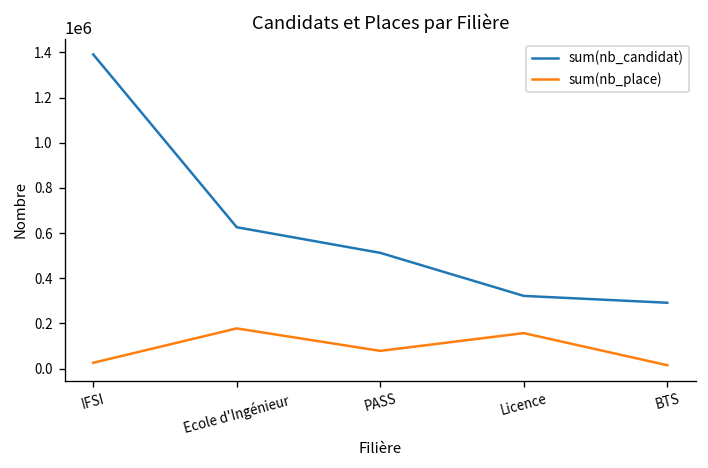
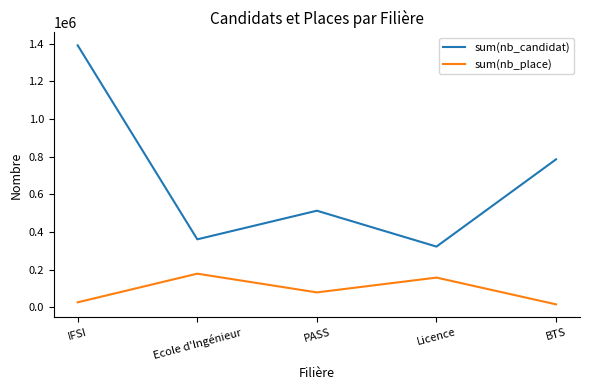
  {
    "sum(nb_candidat)": {
      "IFSI": 1390000,
-     "Ecole d'Ingénieur": 630000,
+     "Ecole d'Ingénieur": 360000,
      "PASS": 510000,
      "Licence": 320000,
-     "BTS": 290000
+     "BTS": 790000
    },
    "sum(nb_place)": {
      "IFSI": 30000,
      "Ecole d'Ingénieur": 180000,
      "PASS": 80000,
      "Licence": 160000,
      "BTS": 20000
    }
  }
